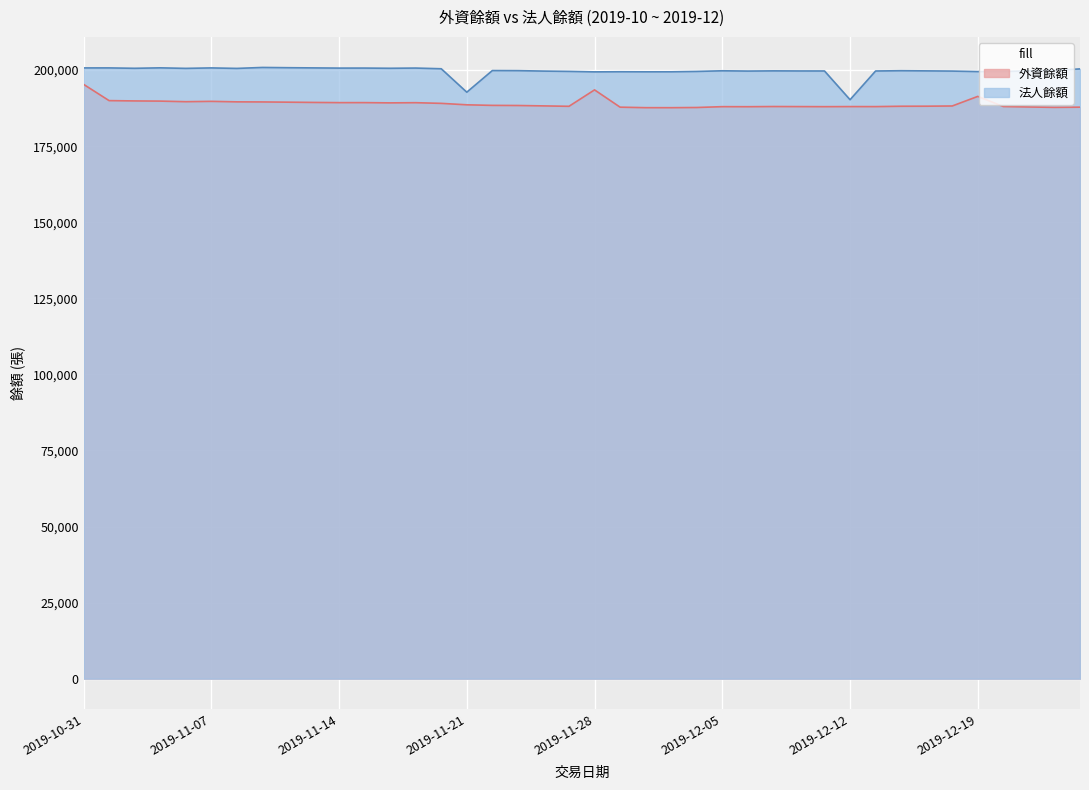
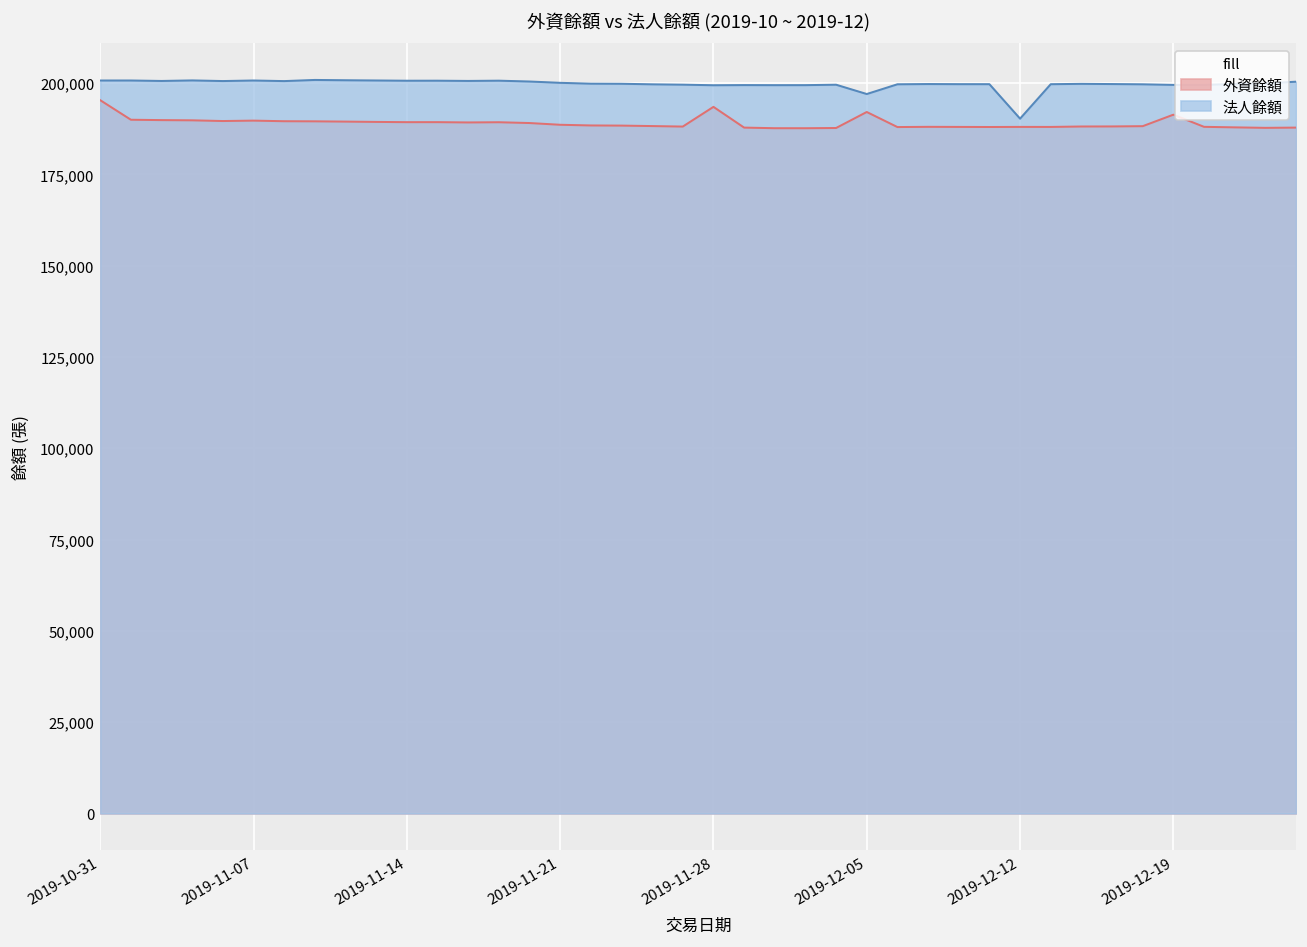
  {
    "外資餘額": {
      "2019-10-31": "195,000",
      "2019-11-07": "190,000",
      "2019-11-14": "189,000",
      "2019-11-21": "189,000",
      "2019-11-28": "193,000",
-     "2019-12-05": "188,000",
+     "2019-12-05": "192,000",
      "2019-12-12": "188,000",
      "2019-12-19": "191,000"
    },
    "法人餘額": {
      "2019-10-31": "201,000",
      "2019-11-07": "201,000",
      "2019-11-14": "201,000",
-     "2019-11-21": "193,000",
+     "2019-11-21": "200,000",
      "2019-11-28": "199,000",
-     "2019-12-05": "200,000",
+     "2019-12-05": "197,000",
      "2019-12-12": "190,000",
      "2019-12-19": "200,000"
    }
  }
